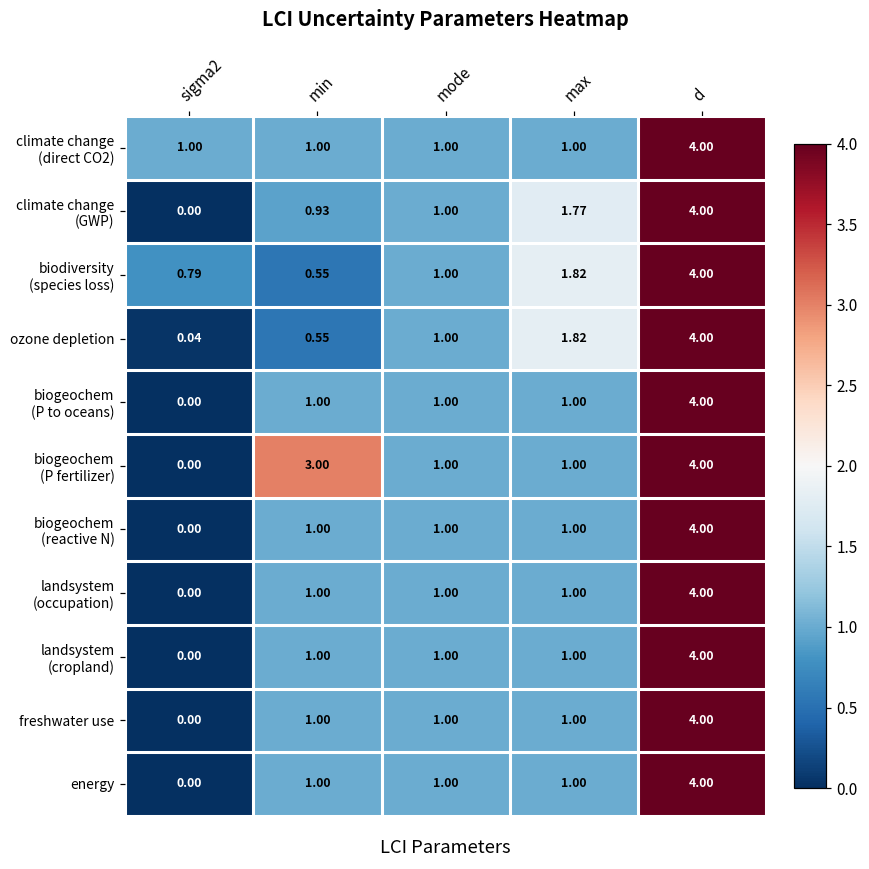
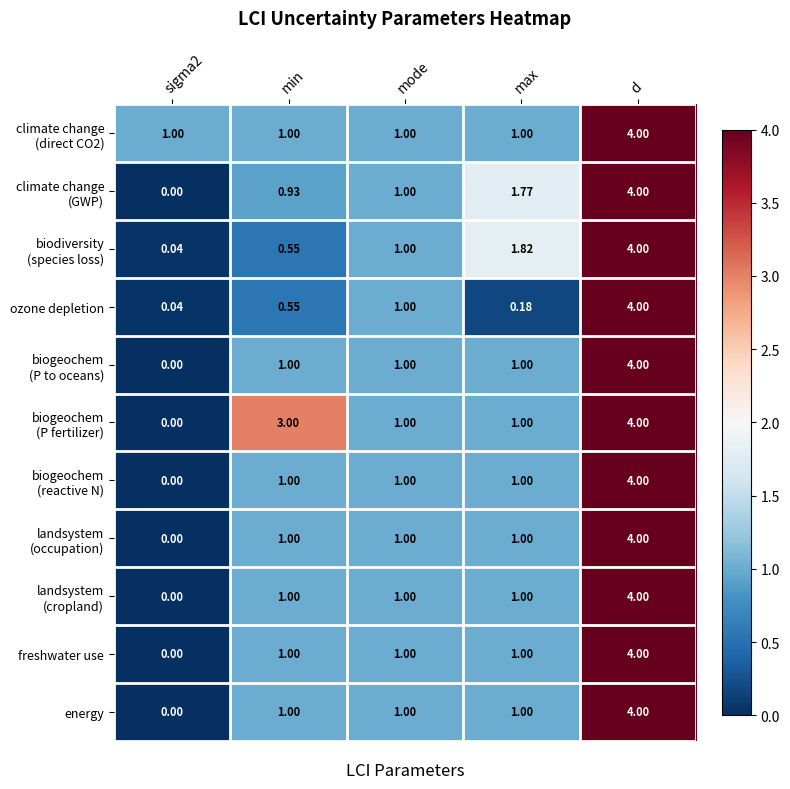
  {
    "climate change (direct CO2)": {
      "sigma2": 1.00,
      "min": 1.00,
      "mode": 1.00,
      "max": 1.00,
      "d": 4.00
    },
    "climate change (GWP)": {
      "sigma2": 0.00,
      "min": 0.93,
      "mode": 1.00,
      "max": 1.77,
      "d": 4.00
    },
    "biodiversity (species loss)": {
-     "sigma2": 0.79,
+     "sigma2": 0.04,
      "min": 0.55,
      "mode": 1.00,
      "max": 1.82,
      "d": 4.00
    },
    "ozone depletion": {
      "sigma2": 0.04,
      "min": 0.55,
      "mode": 1.00,
-     "max": 1.82,
+     "max": 0.18,
      "d": 4.00
    },
    "biogeochem (P to oceans)": {
      "sigma2": 0.00,
      "min": 1.00,
      "mode": 1.00,
      "max": 1.00,
      "d": 4.00
    },
    "biogeochem (P fertilizer)": {
      "sigma2": 0.00,
      "min": 3.00,
      "mode": 1.00,
      "max": 1.00,
      "d": 4.00
    },
    "biogeochem (reactive N)": {
      "sigma2": 0.00,
      "min": 1.00,
      "mode": 1.00,
      "max": 1.00,
      "d": 4.00
    },
    "landsystem (occupation)": {
      "sigma2": 0.00,
      "min": 1.00,
      "mode": 1.00,
      "max": 1.00,
      "d": 4.00
    },
    "landsystem (cropland)": {
      "sigma2": 0.00,
      "min": 1.00,
      "mode": 1.00,
      "max": 1.00,
      "d": 4.00
    },
    "freshwater use": {
      "sigma2": 0.00,
      "min": 1.00,
      "mode": 1.00,
      "max": 1.00,
      "d": 4.00
    },
    "energy": {
      "sigma2": 0.00,
      "min": 1.00,
      "mode": 1.00,
      "max": 1.00,
      "d": 4.00
    }
  }
